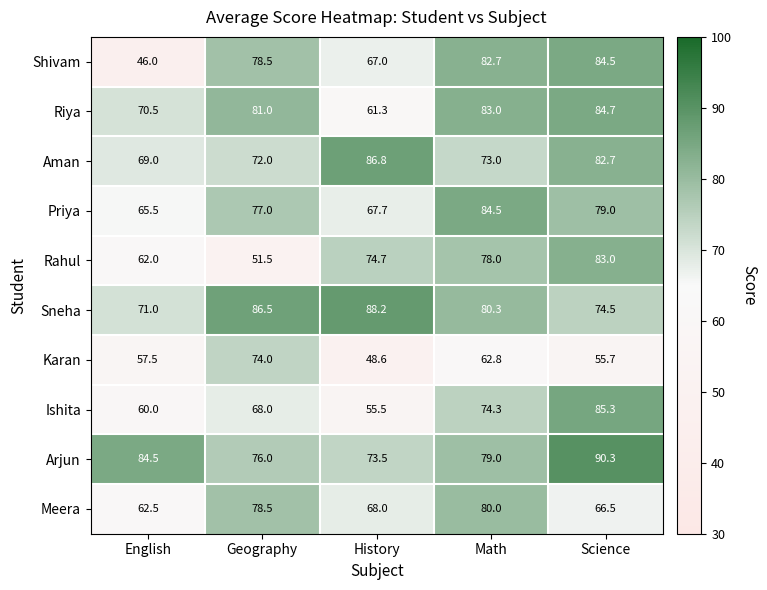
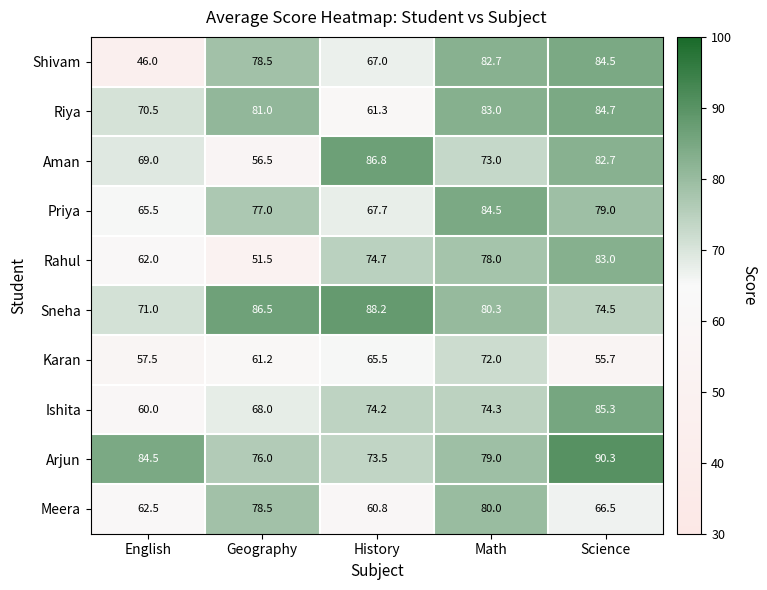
  {
    "Shivam": {
      "English": 46.0,
      "Geography": 78.5,
      "History": 67.0,
      "Math": 82.7,
      "Science": 84.5
    },
    "Riya": {
      "English": 70.5,
      "Geography": 81.0,
      "History": 61.3,
      "Math": 83.0,
      "Science": 84.7
    },
    "Aman": {
      "English": 69.0,
-     "Geography": 72.0,
+     "Geography": 56.5,
      "History": 86.8,
      "Math": 73.0,
      "Science": 82.7
    },
    "Priya": {
      "English": 65.5,
      "Geography": 77.0,
      "History": 67.7,
      "Math": 84.5,
      "Science": 79.0
    },
    "Rahul": {
      "English": 62.0,
      "Geography": 51.5,
      "History": 74.7,
      "Math": 78.0,
      "Science": 83.0
    },
    "Sneha": {
      "English": 71.0,
      "Geography": 86.5,
      "History": 88.2,
      "Math": 80.3,
      "Science": 74.5
    },
    "Karan": {
      "English": 57.5,
-     "Geography": 74.0,
-     "History": 48.6,
-     "Math": 62.8,
+     "Geography": 61.2,
+     "History": 65.5,
+     "Math": 72.0,
      "Science": 55.7
    },
    "Ishita": {
      "English": 60.0,
      "Geography": 68.0,
-     "History": 55.5,
+     "History": 74.2,
      "Math": 74.3,
      "Science": 85.3
    },
    "Arjun": {
      "English": 84.5,
      "Geography": 76.0,
      "History": 73.5,
      "Math": 79.0,
      "Science": 90.3
    },
    "Meera": {
      "English": 62.5,
      "Geography": 78.5,
-     "History": 68.0,
+     "History": 60.8,
      "Math": 80.0,
      "Science": 66.5
    }
  }
